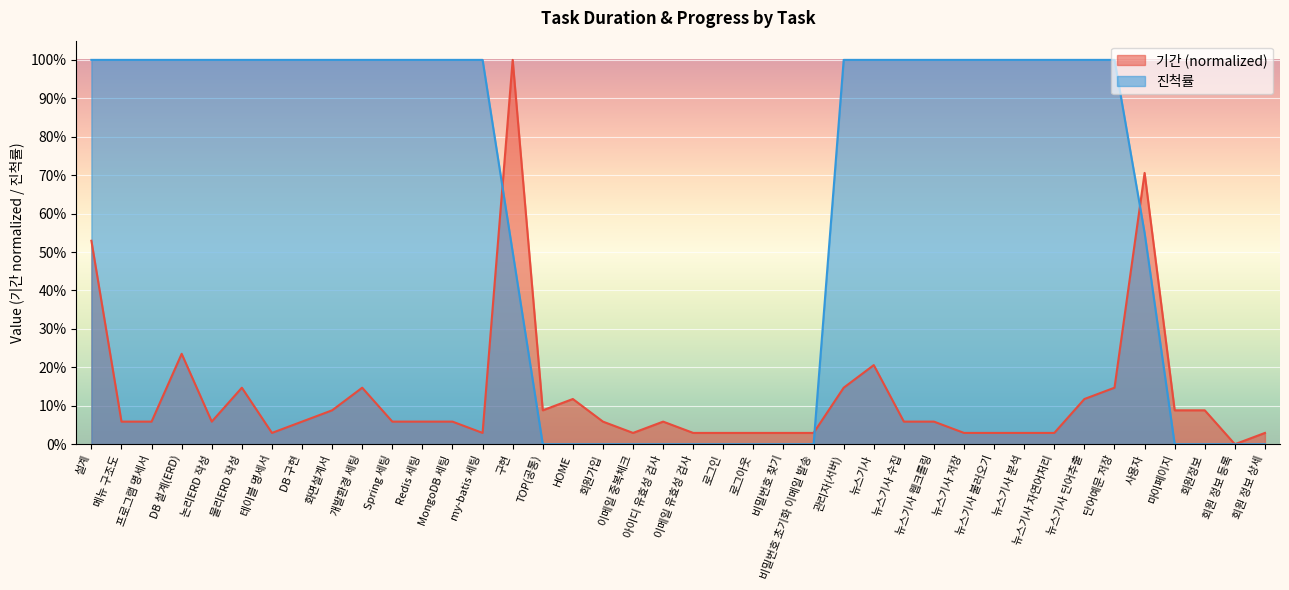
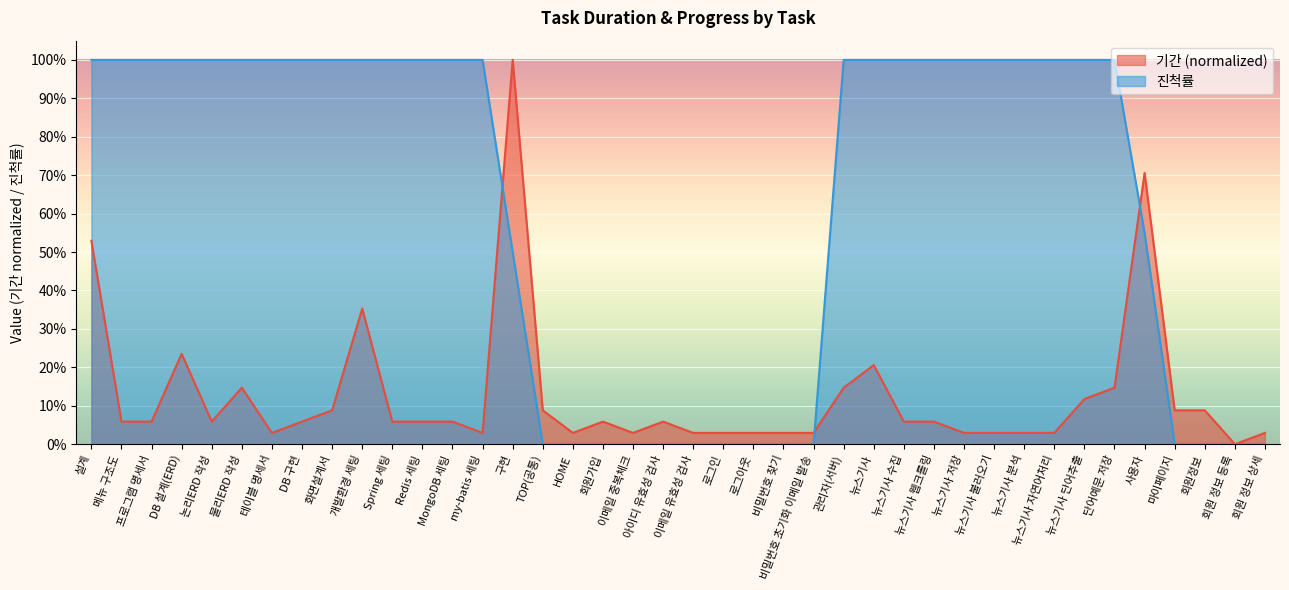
  {
    "기간 (normalized)": {
      "설계": "53%",
      "메뉴 구조도": "6%",
      "프로그램 명세서": "6%",
      "DB 설계(ERD)": "24%",
      "논리ERD 작성": "6%",
      "물리ERD 작성": "15%",
      "테이블 명세서": "3%",
      "DB 구현": "6%",
      "화면설계서": "9%",
-     "개발환경 세팅": "15%",
+     "개발환경 세팅": "35%",
      "Spring 세팅": "6%",
      "Redis 세팅": "6%",
      "MongoDB 세팅": "6%",
      "my-batis 세팅": "3%",
      "구현": "100%",
      "TOP(공통)": "9%",
-     "HOME": "12%",
+     "HOME": "3%",
      "회원가입": "6%",
      "이메일 중복체크": "3%",
      "아이디 유효성 검사": "6%",
      "이메일 유효성 검사": "3%",
      "로그인": "3%",
      "로그아웃": "3%",
      "비밀번호 찾기": "3%",
      "비밀번호 초기화 이메일 발송": "3%",
      "관리자(서버)": "15%",
      "뉴스기사": "21%",
      "뉴스기사 수집": "6%",
      "뉴스기사 웹크롤링": "6%",
      "뉴스기사 저장": "3%",
      "뉴스기사 불러오기": "3%",
      "뉴스기사 분석": "3%",
      "뉴스기사 자연어처리": "3%",
      "뉴스기사 단어추출": "12%",
      "단어예문 저장": "15%",
      "사용자": "71%",
      "마이페이지": "9%",
      "회원정보": "9%",
      "회원 정보 상세": "3%"
    },
    "진척률": {
      "설계": "100%",
      "메뉴 구조도": "100%",
      "프로그램 명세서": "100%",
      "DB 설계(ERD)": "100%",
      "논리ERD 작성": "100%",
      "물리ERD 작성": "100%",
      "테이블 명세서": "100%",
      "DB 구현": "100%",
      "화면설계서": "100%",
      "개발환경 세팅": "100%",
      "Spring 세팅": "100%",
      "Redis 세팅": "100%",
      "MongoDB 세팅": "100%",
      "my-batis 세팅": "100%",
      "구현": "50%",
      "TOP(공통)": "0%",
      "HOME": "0%",
      "회원가입": "0%",
      "이메일 중복체크": "0%",
      "아이디 유효성 검사": "0%",
      "이메일 유효성 검사": "0%",
      "로그인": "0%",
      "로그아웃": "0%",
      "비밀번호 찾기": "0%",
      "비밀번호 초기화 이메일 발송": "0%",
      "관리자(서버)": "100%",
      "뉴스기사": "100%",
      "뉴스기사 수집": "100%",
      "뉴스기사 웹크롤링": "100%",
      "뉴스기사 저장": "100%",
      "뉴스기사 불러오기": "100%",
      "뉴스기사 분석": "100%",
      "뉴스기사 자연어처리": "100%",
      "뉴스기사 단어추출": "100%",
      "사용자": "55%",
      "마이페이지": "0%",
      "회원정보": "0%",
      "회원 정보 상세": "0%"
    }
  }
